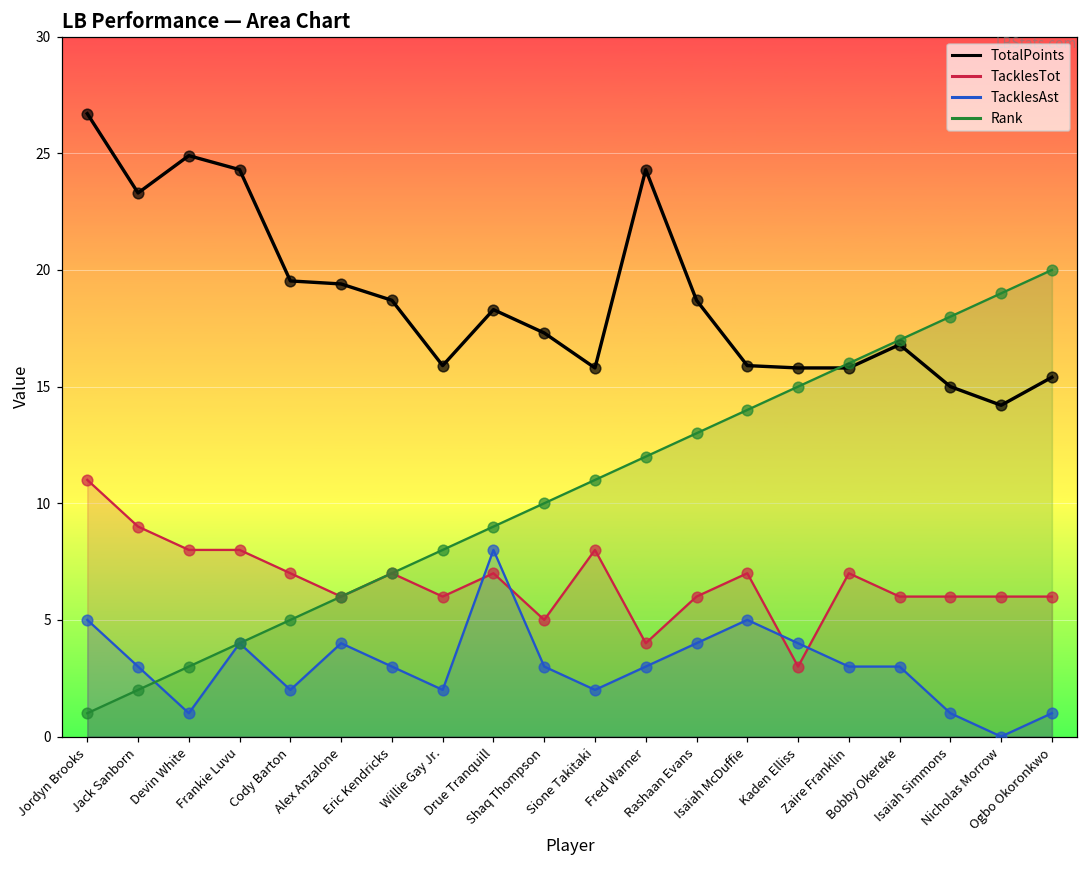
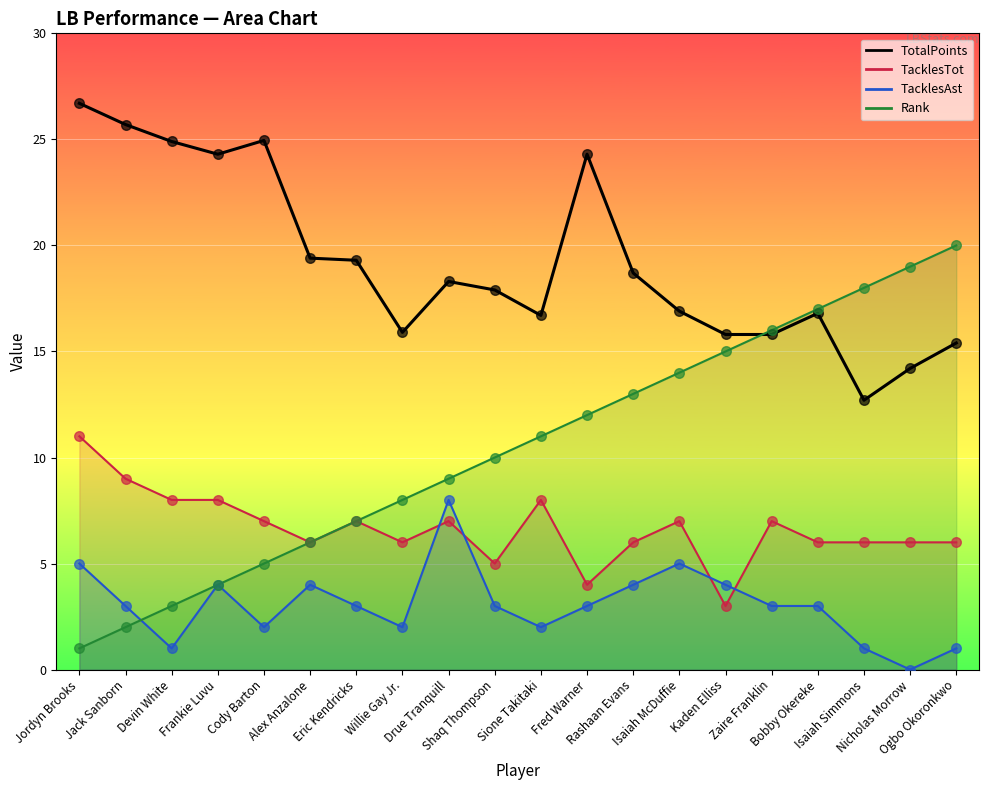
  {
    "TotalPoints": {
      "Jordyn Brooks": 26.7,
-     "Jack Sanborn": 23.3,
+     "Jack Sanborn": 25.7,
      "Devin White": 24.9,
      "Frankie Luvu": 24.3,
-     "Cody Barton": 19.5,
+     "Cody Barton": 25.0,
      "Alex Anzalone": 19.4,
-     "Eric Kendricks": 18.7,
+     "Eric Kendricks": 19.3,
      "Willie Gay Jr.": 15.9,
      "Drue Tranquill": 18.3,
-     "Shaq Thompson": 17.3,
-     "Sione Takitaki": 15.8,
+     "Shaq Thompson": 17.9,
+     "Sione Takitaki": 16.7,
      "Fred Warner": 24.3,
      "Rashaan Evans": 18.7,
-     "Isaiah McDuffie": 15.9,
+     "Isaiah McDuffie": 16.9,
      "Kaden Elliss": 15.8,
      "Zaire Franklin": 15.8,
      "Bobby Okereke": 16.8,
-     "Isaiah Simmons": 15.0,
+     "Isaiah Simmons": 12.7,
      "Nicholas Morrow": 14.2,
      "Ogbo Okoronkwo": 15.4
    }
  }
